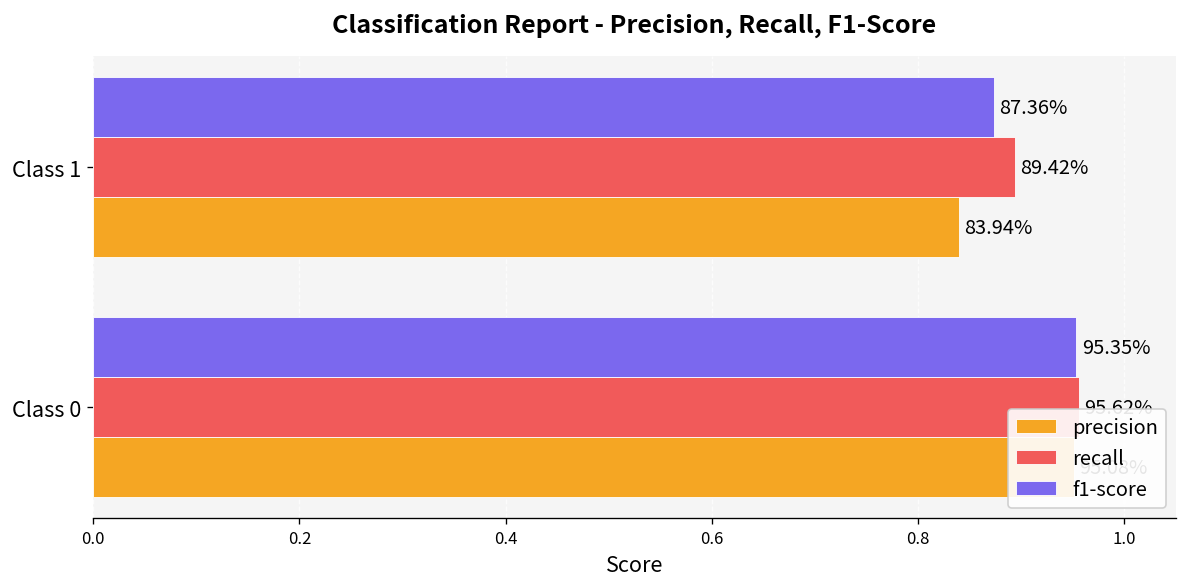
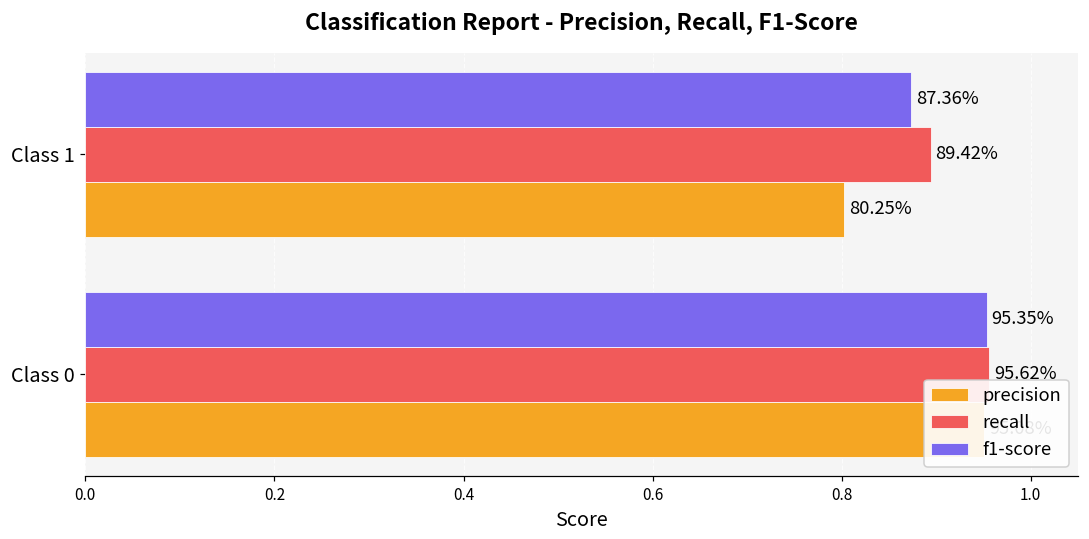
  {
    "precision": {
-     "Class 1": "83.94%"
+     "Class 1": "80.25%"
    },
    "recall": {
      "Class 1": "89.42%"
    },
    "f1-score": {
      "Class 1": "87.36%",
      "Class 0": "95.35%"
    }
  }
